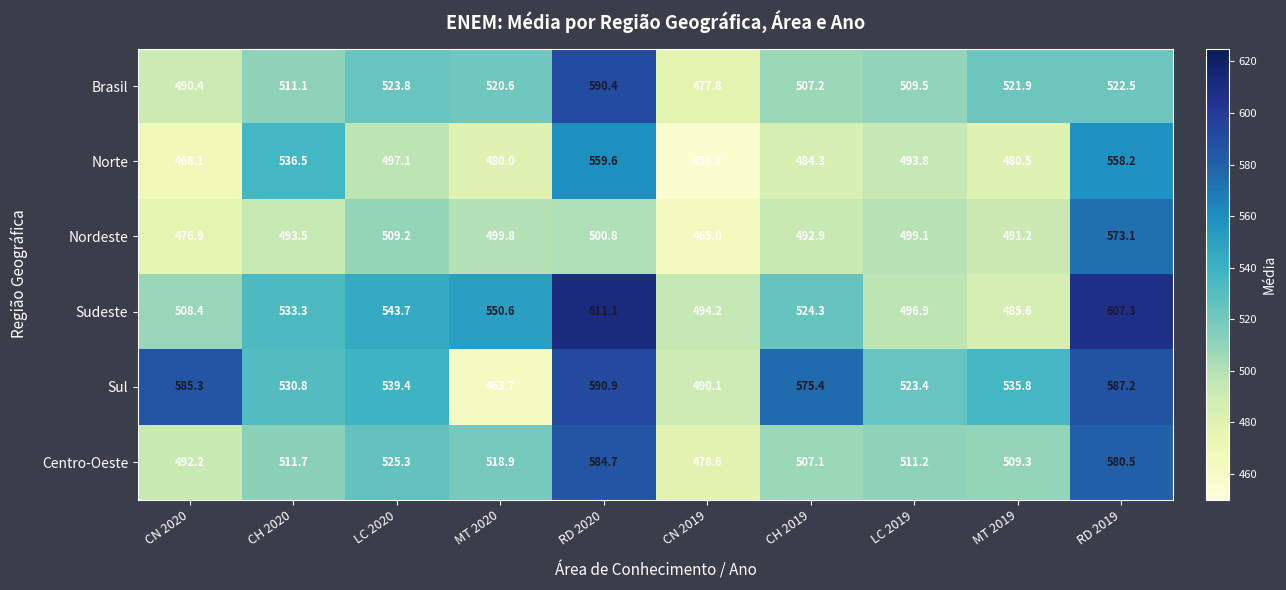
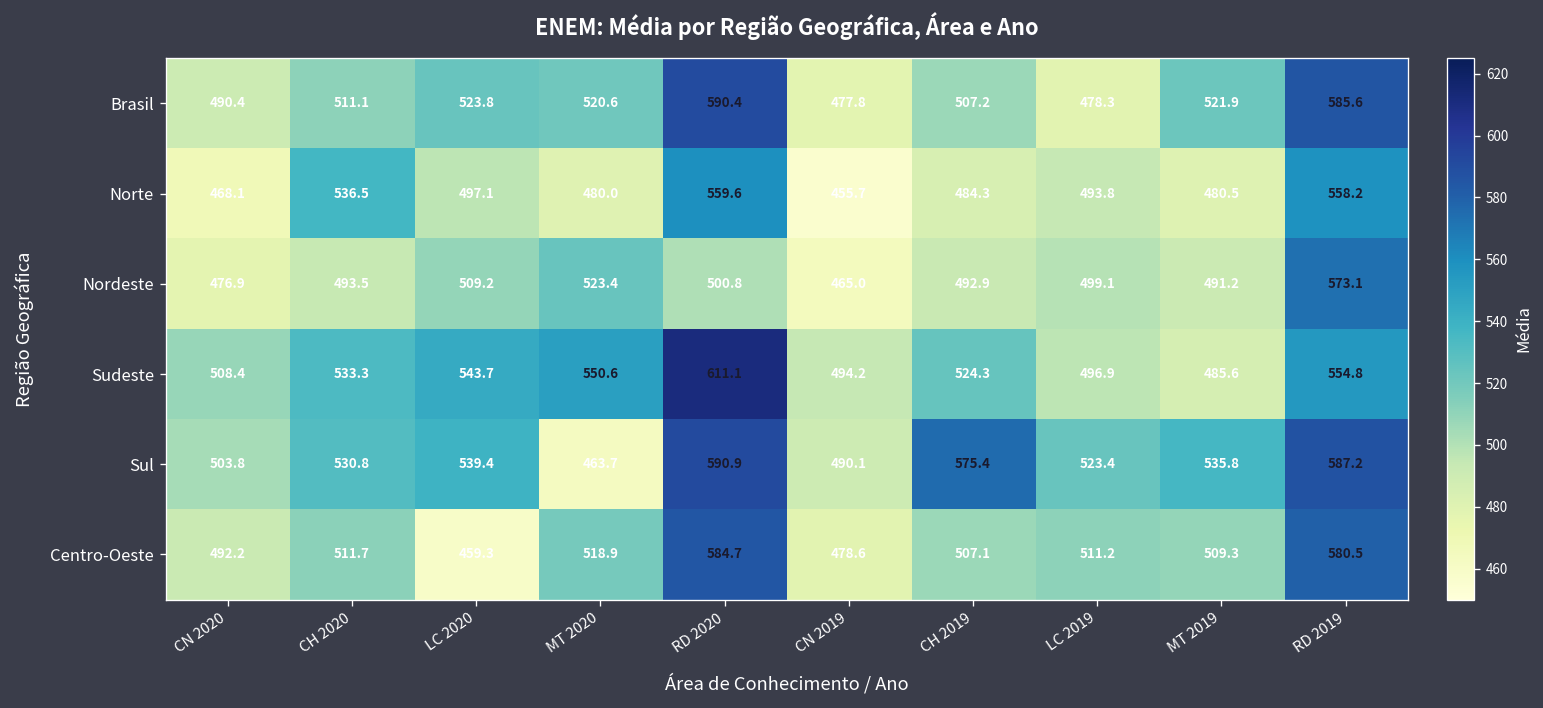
  {
    "Brasil": {
      "CN 2020": 490.4,
      "CH 2020": 511.1,
      "LC 2020": 523.8,
      "MT 2020": 520.6,
      "RD 2020": 590.4,
      "CN 2019": 477.8,
      "CH 2019": 507.2,
-     "LC 2019": 509.5,
+     "LC 2019": 478.3,
      "MT 2019": 521.9,
-     "RD 2019": 522.5
+     "RD 2019": 585.6
    },
    "Norte": {
      "CN 2020": 468.1,
      "CH 2020": 536.5,
      "LC 2020": 497.1,
      "MT 2020": 480.0,
      "RD 2020": 559.6,
      "CN 2019": 455.7,
      "CH 2019": 484.3,
      "LC 2019": 493.8,
      "MT 2019": 480.5,
      "RD 2019": 558.2
    },
    "Nordeste": {
      "CN 2020": 476.9,
      "CH 2020": 493.5,
      "LC 2020": 509.2,
-     "MT 2020": 499.8,
+     "MT 2020": 523.4,
      "RD 2020": 500.8,
      "CN 2019": 465.0,
      "CH 2019": 492.9,
      "LC 2019": 499.1,
      "MT 2019": 491.2,
      "RD 2019": 573.1
    },
    "Sudeste": {
      "CN 2020": 508.4,
      "CH 2020": 533.3,
      "LC 2020": 543.7,
      "MT 2020": 550.6,
      "RD 2020": 611.1,
      "CN 2019": 494.2,
      "CH 2019": 524.3,
      "LC 2019": 496.9,
      "MT 2019": 485.6,
-     "RD 2019": 607.3
+     "RD 2019": 554.8
    },
    "Sul": {
-     "CN 2020": 585.3,
+     "CN 2020": 503.8,
      "CH 2020": 530.8,
      "LC 2020": 539.4,
      "MT 2020": 463.7,
      "RD 2020": 590.9,
      "CN 2019": 490.1,
      "CH 2019": 575.4,
      "LC 2019": 523.4,
      "MT 2019": 535.8,
      "RD 2019": 587.2
    },
    "Centro-Oeste": {
      "CN 2020": 492.2,
      "CH 2020": 511.7,
-     "LC 2020": 525.3,
+     "LC 2020": 459.3,
      "MT 2020": 518.9,
      "RD 2020": 584.7,
      "CN 2019": 478.6,
      "CH 2019": 507.1,
      "LC 2019": 511.2,
      "MT 2019": 509.3,
      "RD 2019": 580.5
    }
  }
